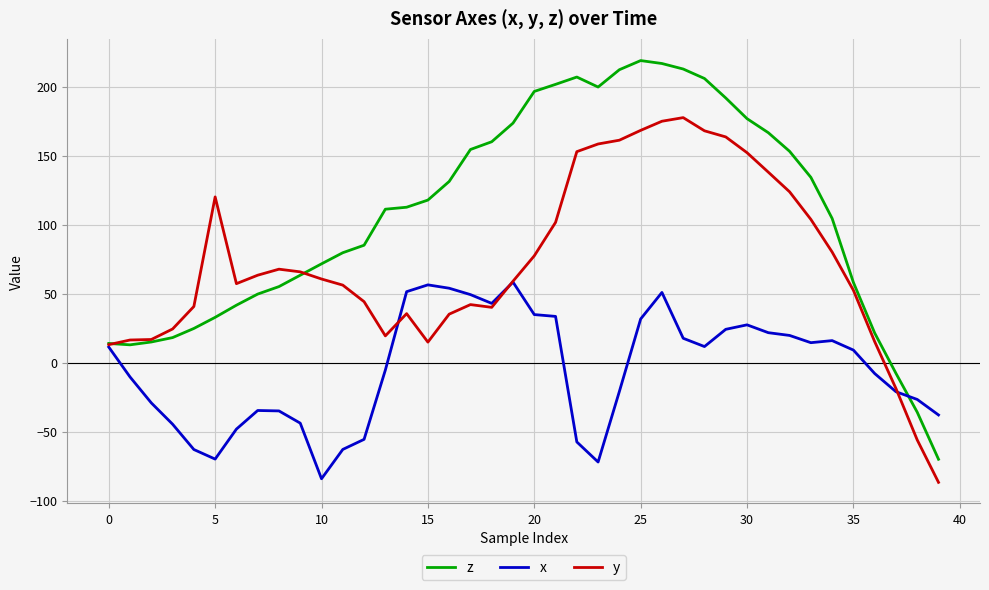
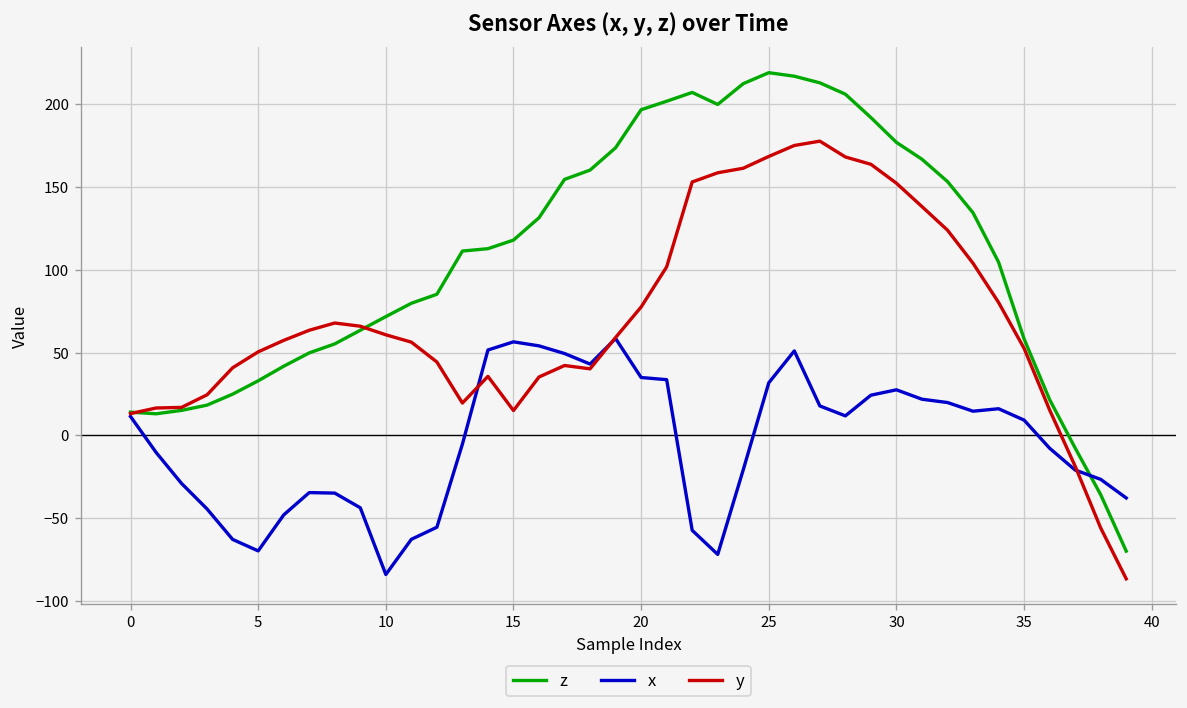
  {
    "z": {
      "5": 33,
      "10": 72,
      "15": 118,
      "20": 197,
      "25": 219,
      "30": 177,
      "35": 58
    },
    "x": {
      "5": -70,
      "10": -84,
      "15": 57,
      "20": 35,
      "25": 32,
      "30": 28,
      "35": 9
    },
    "y": {
-     "5": 120,
+     "5": 50,
      "10": 61,
      "15": 15,
      "20": 78,
      "25": 169,
      "30": 152,
      "35": 53
    }
  }
